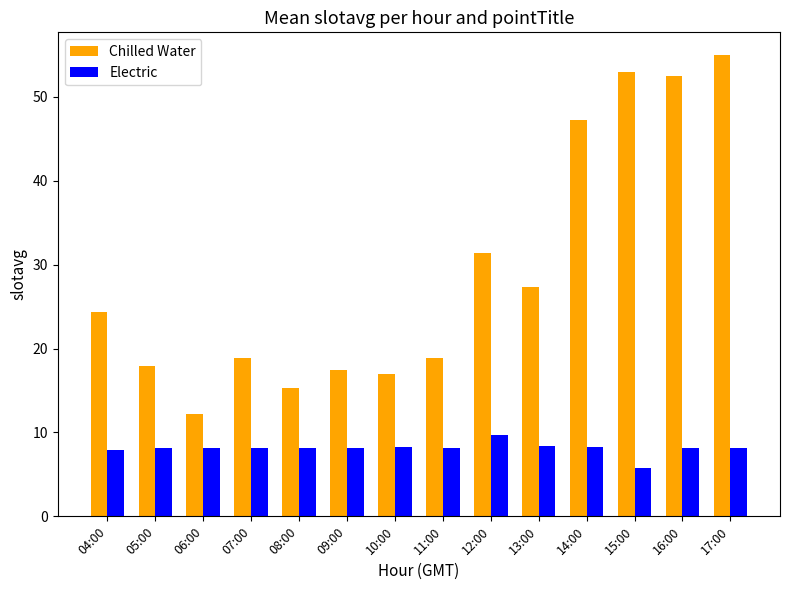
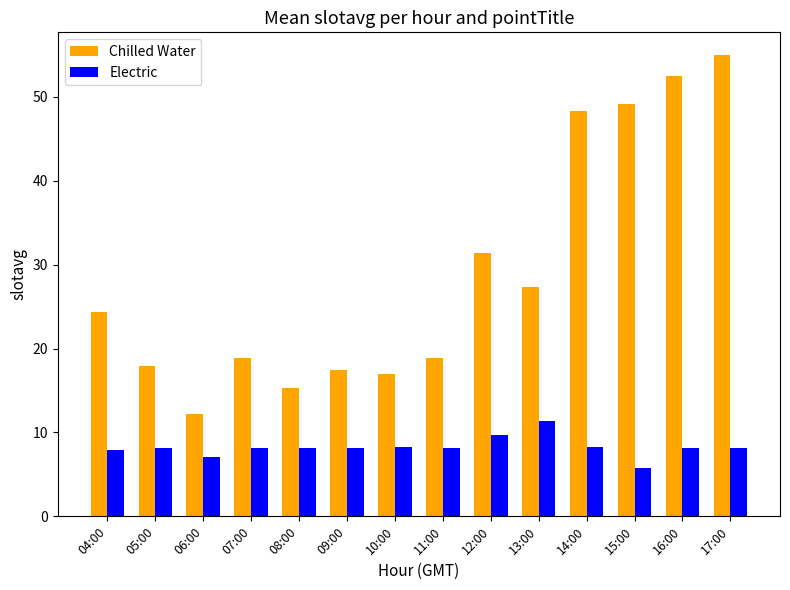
  {
    "Chilled Water": {
      "04:00": 24,
      "05:00": 18,
      "06:00": 12,
      "07:00": 19,
      "08:00": 15,
      "09:00": 17,
      "10:00": 17,
      "11:00": 19,
      "12:00": 31,
      "13:00": 27,
-     "14:00": 47,
-     "15:00": 53,
+     "14:00": 48,
+     "15:00": 49,
      "16:00": 53,
      "17:00": 55
    },
    "Electric": {
      "04:00": 8,
      "05:00": 8,
-     "06:00": 8,
+     "06:00": 7,
      "07:00": 8,
      "08:00": 8,
      "09:00": 8,
      "10:00": 8,
      "11:00": 8,
      "12:00": 10,
-     "13:00": 8,
+     "13:00": 11,
      "14:00": 8,
      "15:00": 6,
      "16:00": 8,
      "17:00": 8
    }
  }
